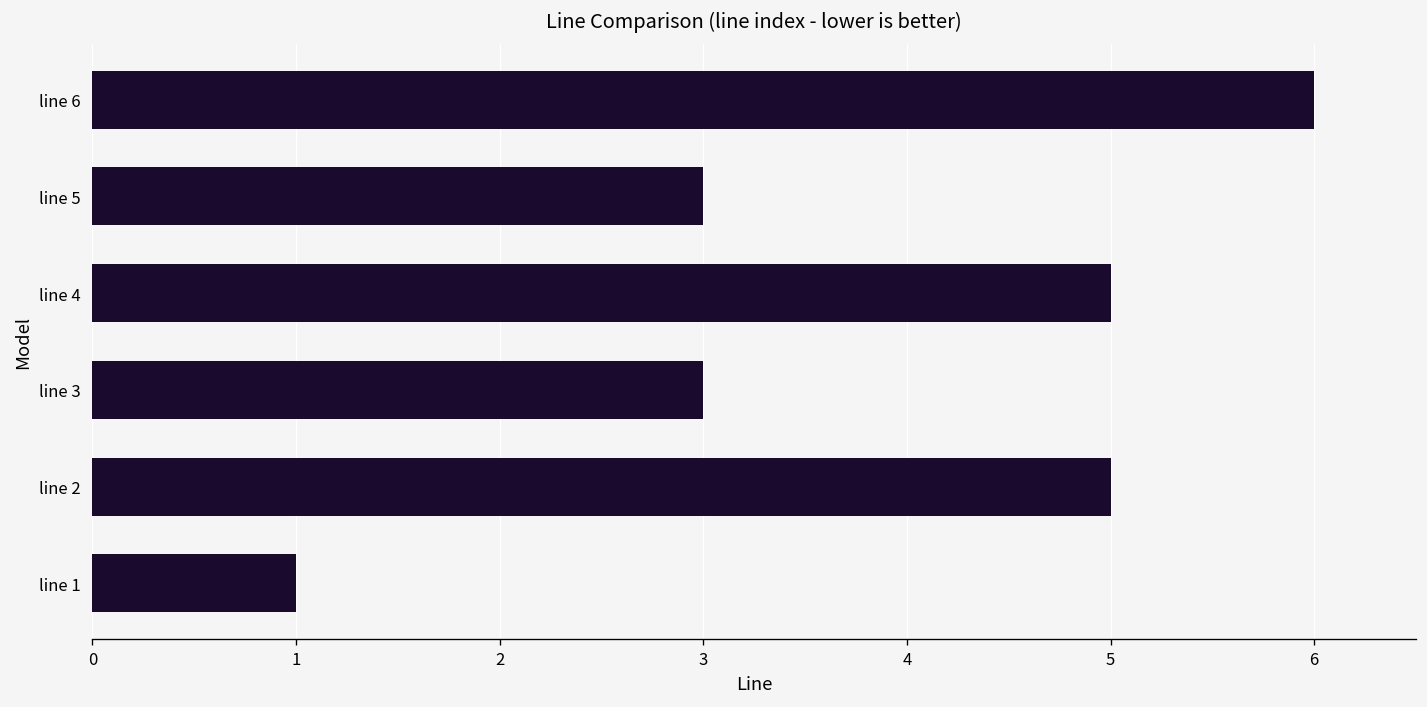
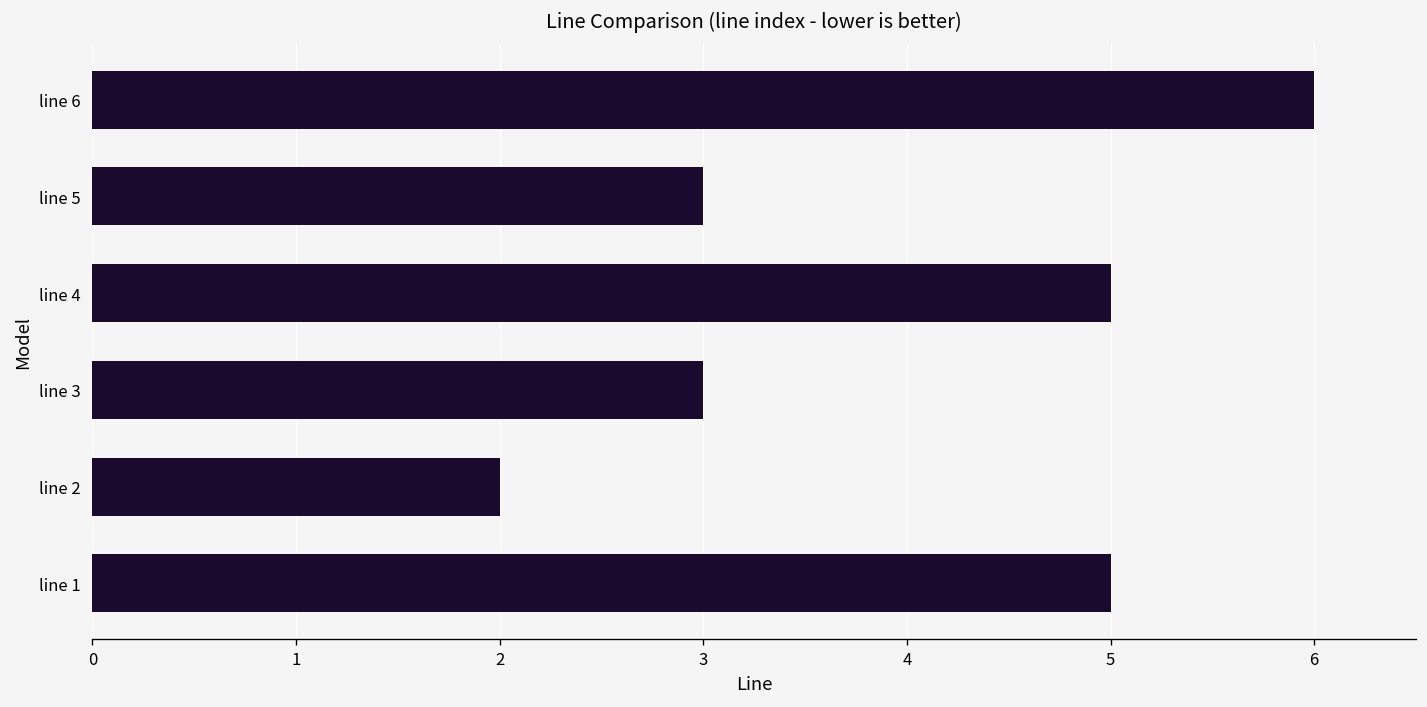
  {
    "line 6": 6,
    "line 5": 3,
    "line 4": 5,
    "line 3": 3,
-   "line 2": 5,
-   "line 1": 1
+   "line 2": 2,
+   "line 1": 5
  }
